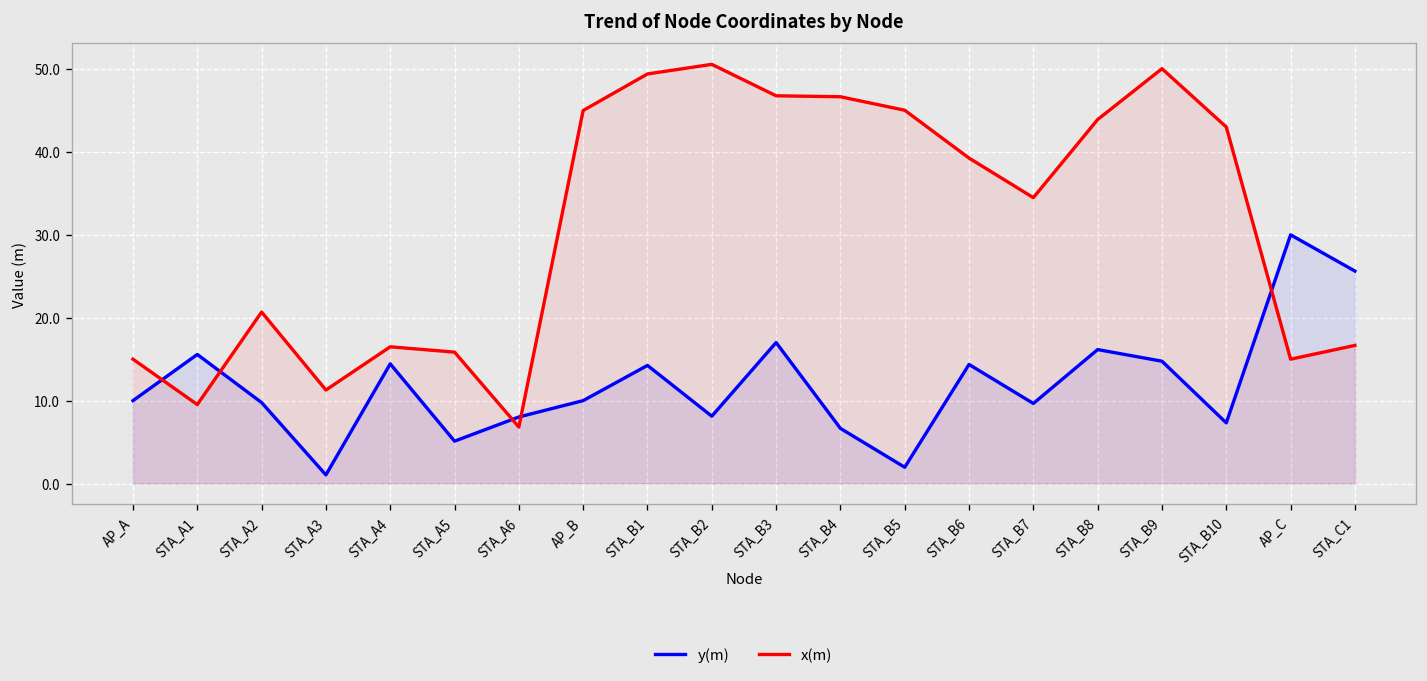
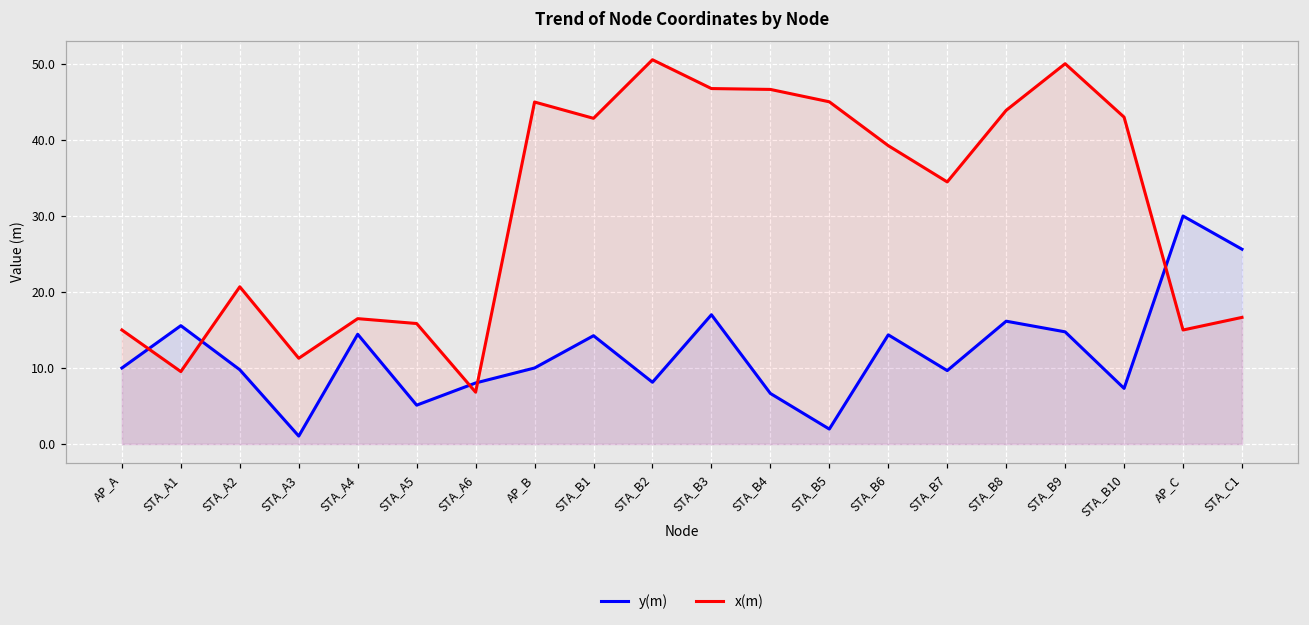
  {
    "y(m)": {
      "AP_A": 10,
      "STA_A1": 16,
      "STA_A2": 10,
      "STA_A3": 1,
      "STA_A4": 14,
      "STA_A5": 5,
      "STA_A6": 8,
      "AP_B": 10,
      "STA_B1": 14,
      "STA_B2": 8,
      "STA_B3": 17,
      "STA_B4": 7,
      "STA_B5": 2,
      "STA_B6": 14,
      "STA_B7": 10,
      "STA_B8": 16,
      "STA_B9": 15,
      "STA_B10": 7,
      "AP_C": 30,
      "STA_C1": 26
    },
    "x(m)": {
      "AP_A": 15,
      "STA_A1": 10,
      "STA_A2": 21,
      "STA_A3": 11,
      "STA_A4": 16,
      "STA_A5": 16,
      "STA_A6": 7,
      "AP_B": 45,
-     "STA_B1": 49,
+     "STA_B1": 43,
      "STA_B2": 51,
      "STA_B3": 47,
      "STA_B4": 47,
      "STA_B5": 45,
      "STA_B6": 39,
      "STA_B7": 34,
      "STA_B8": 44,
      "STA_B9": 50,
      "STA_B10": 43,
      "AP_C": 15,
      "STA_C1": 17
    }
  }
